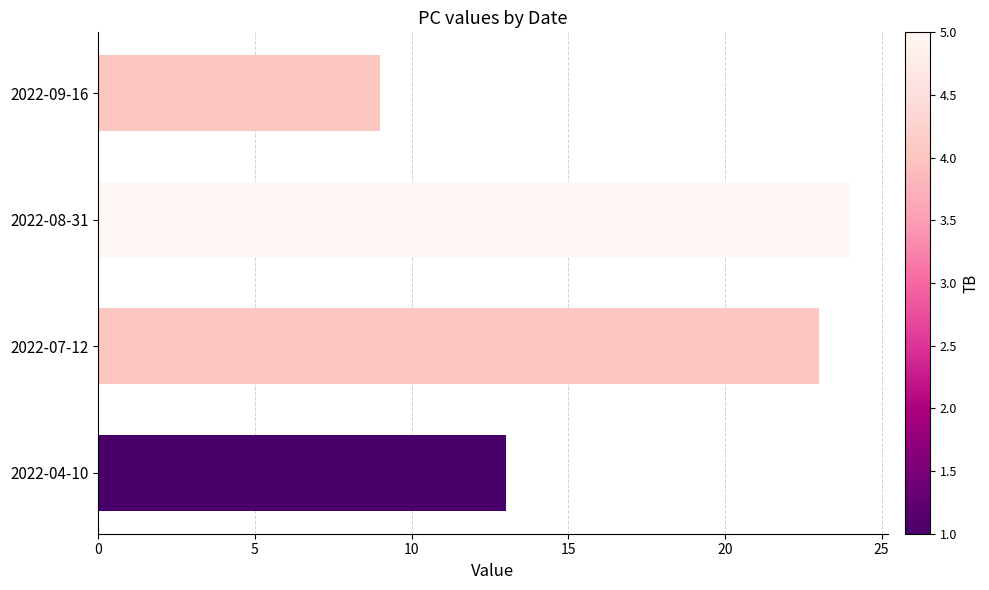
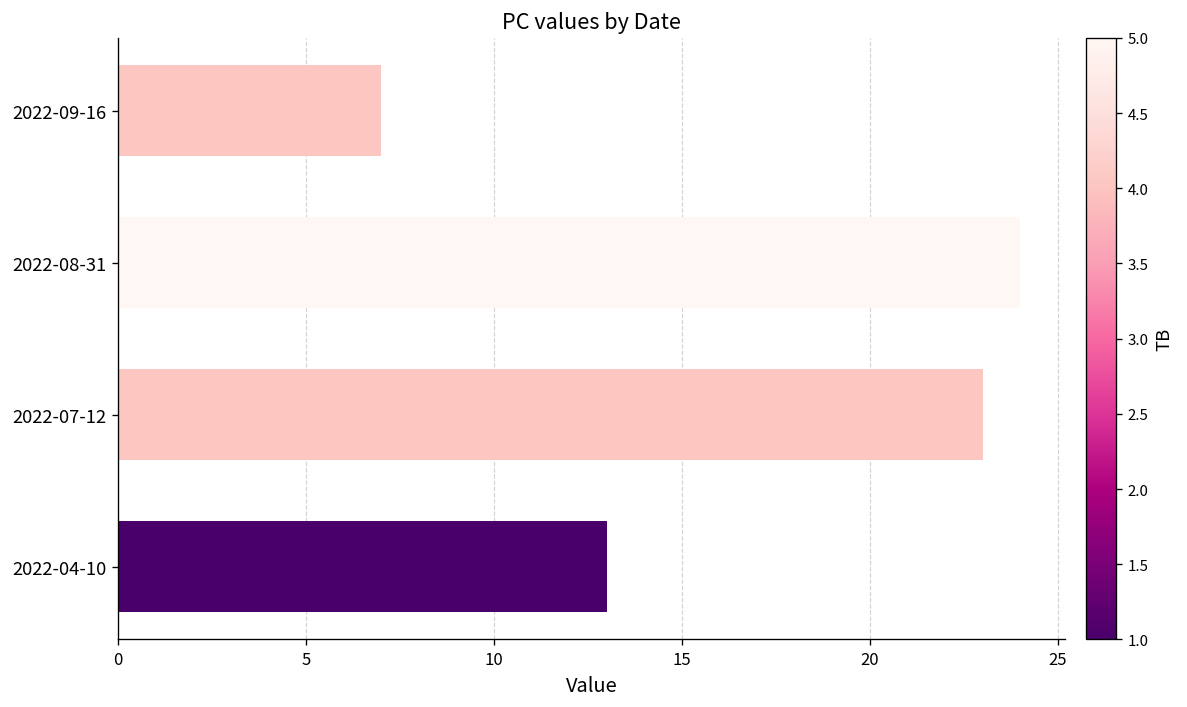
  {
-   "2022-09-16": 9,
+   "2022-09-16": 7,
    "2022-08-31": 24,
    "2022-07-12": 23,
    "2022-04-10": 13
  }
